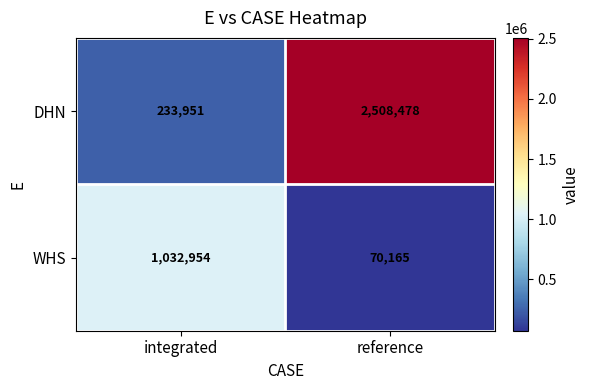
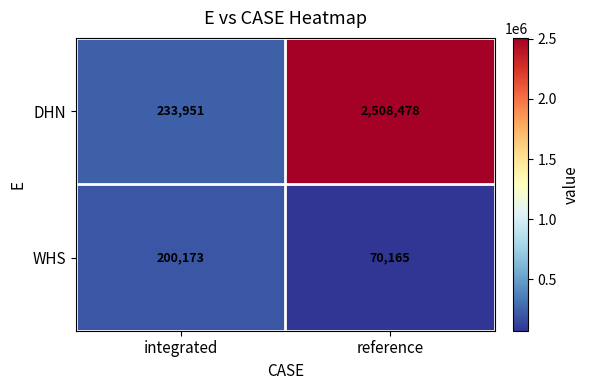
  {
    "DHN": {
      "integrated": "233,951",
      "reference": "2,508,478"
    },
    "WHS": {
-     "integrated": "1,032,954",
+     "integrated": "200,173",
      "reference": "70,165"
    }
  }
